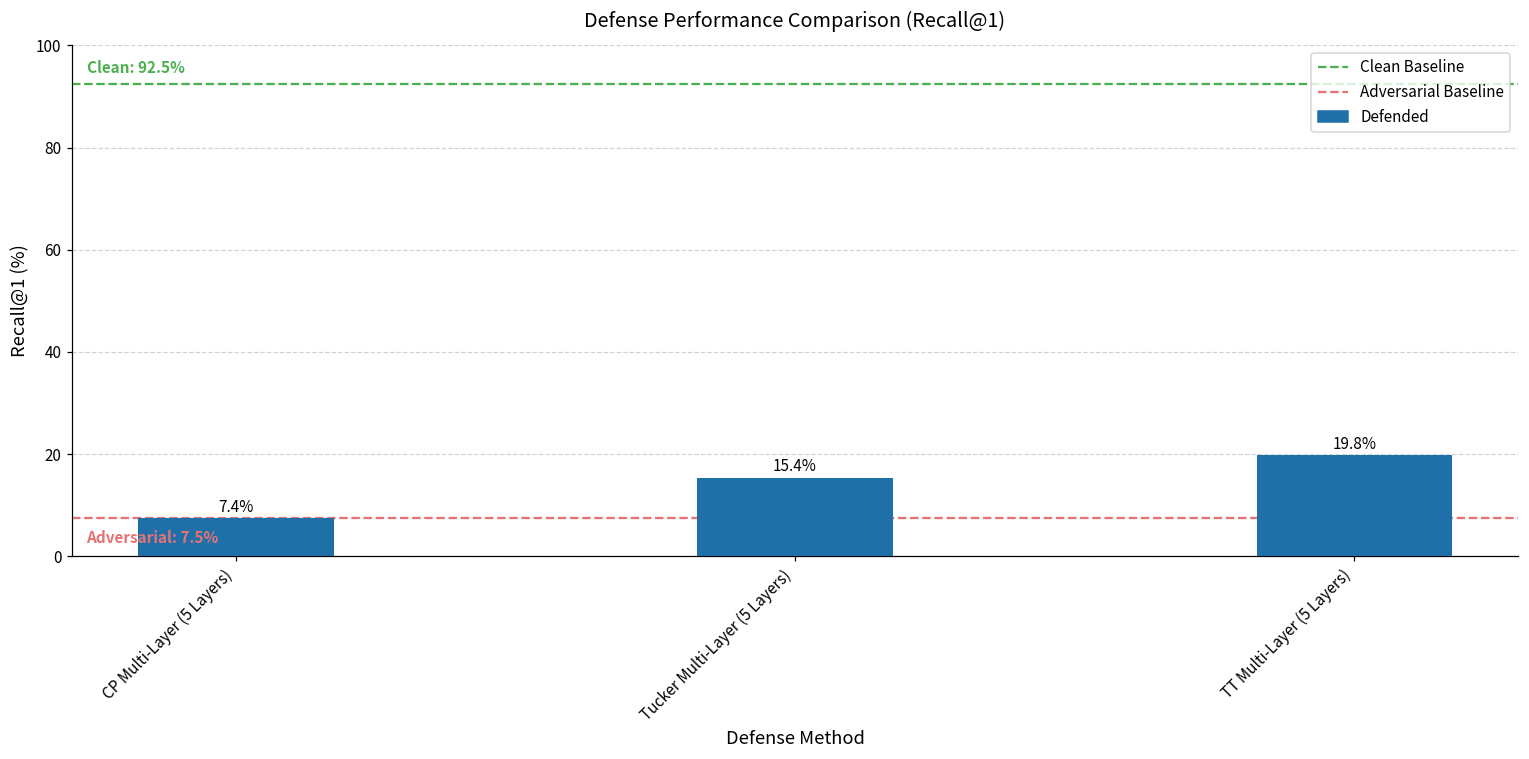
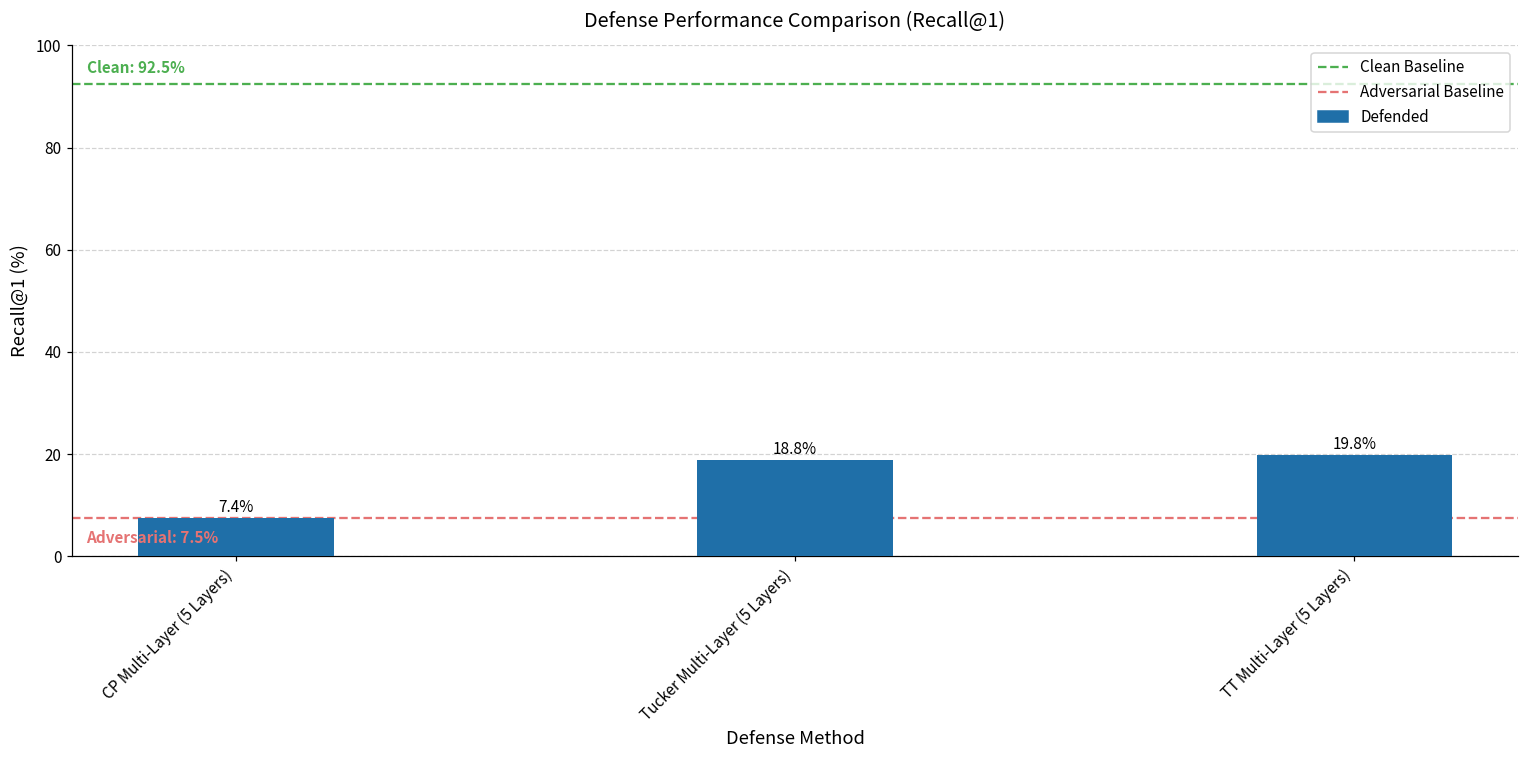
  {
    "CP Multi-Layer (5 Layers)": "7.4%",
-   "Tucker Multi-Layer (5 Layers)": "15.4%",
+   "Tucker Multi-Layer (5 Layers)": "18.8%",
    "TT Multi-Layer (5 Layers)": "19.8%"
  }
